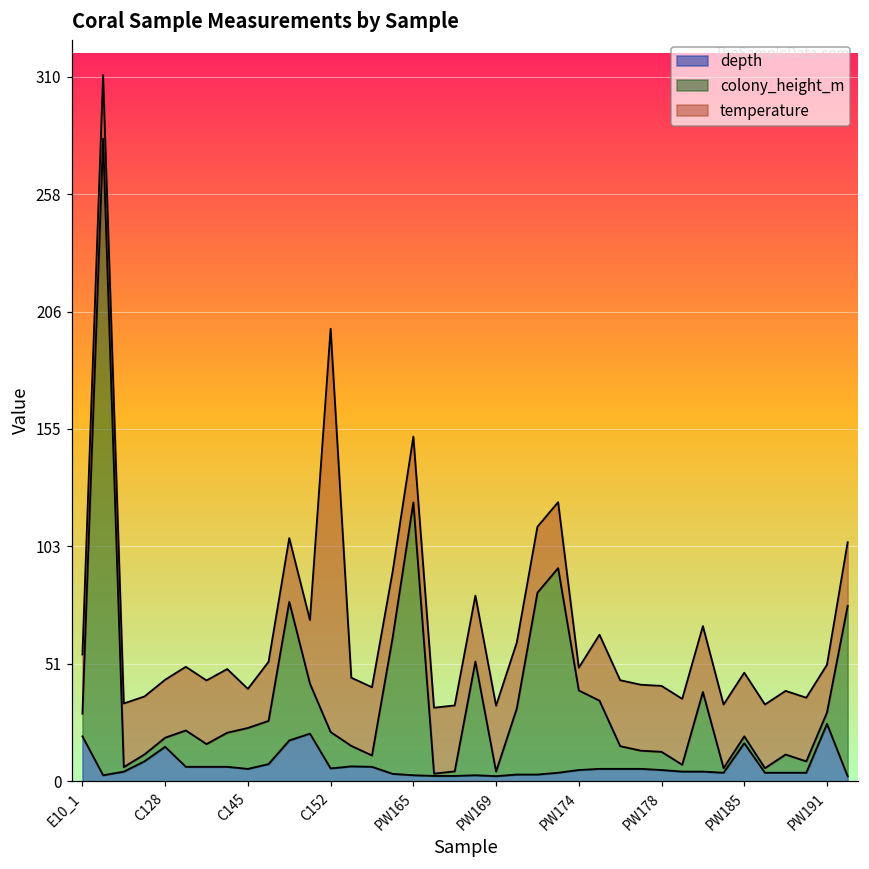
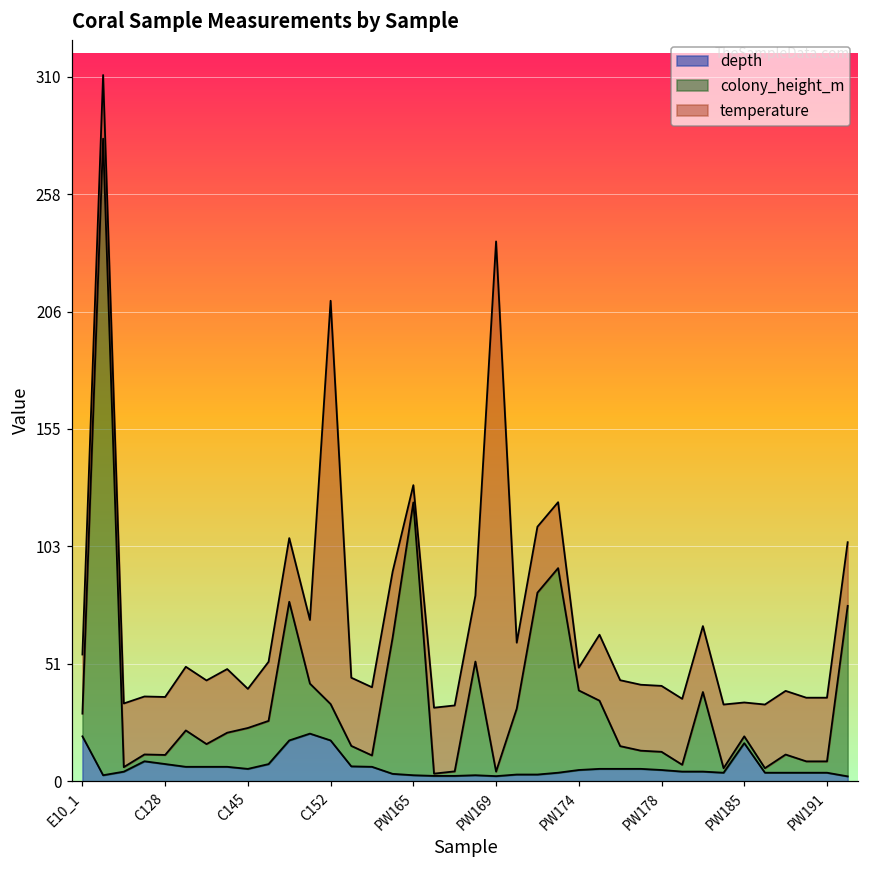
  {
    "depth": {
      "E10_1": 20,
-     "C128": 15,
+     "C128": 8,
      "C145": 5,
-     "C152": 6,
+     "C152": 18,
      "PW165": 3,
      "PW169": 2,
      "PW174": 5,
      "PW178": 5,
      "PW185": 17,
-     "PW191": 25
+     "PW191": 4
    },
    "colony_height_m": {
      "E10_1": 10,
      "C128": 4,
      "C145": 18,
      "C152": 16,
      "PW165": 120,
      "PW169": 2,
      "PW174": 35,
      "PW178": 8,
      "PW185": 3,
      "PW191": 5
    },
    "temperature": {
      "E10_1": 26,
      "C128": 26,
      "C145": 17,
      "C152": 177,
-     "PW165": 29,
-     "PW169": 29,
+     "PW165": 8,
+     "PW169": 233,
      "PW174": 10,
      "PW178": 29,
-     "PW185": 28,
-     "PW191": 21
+     "PW185": 15,
+     "PW191": 28
    }
  }
